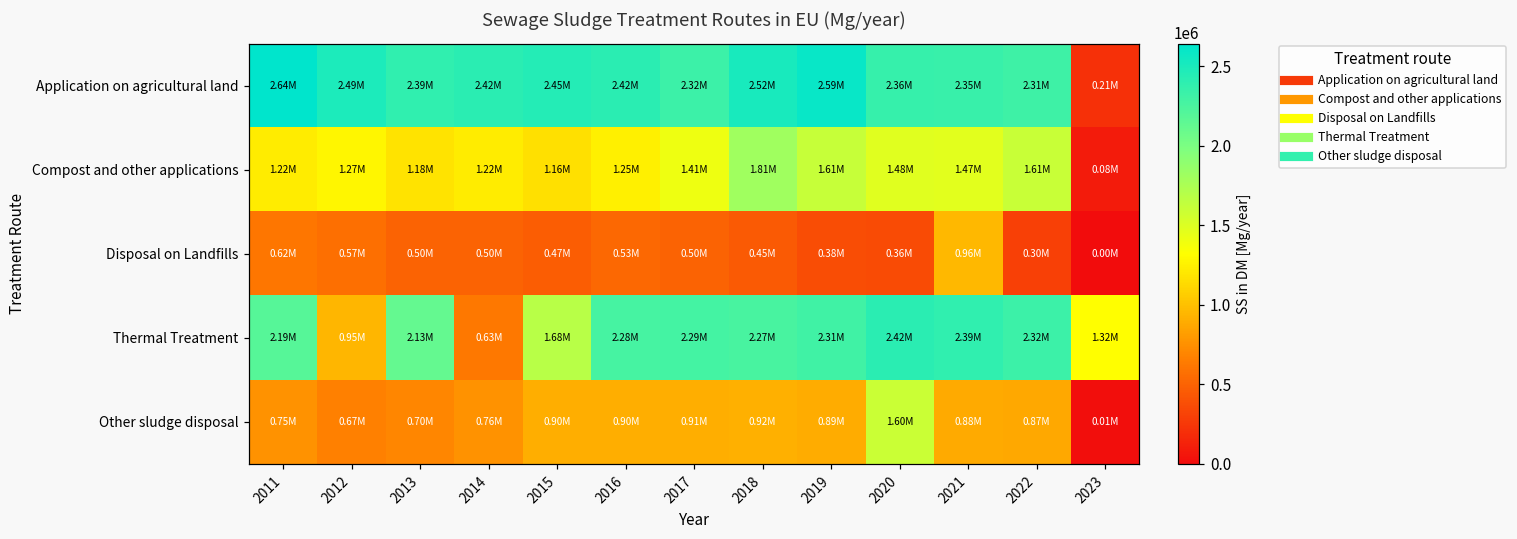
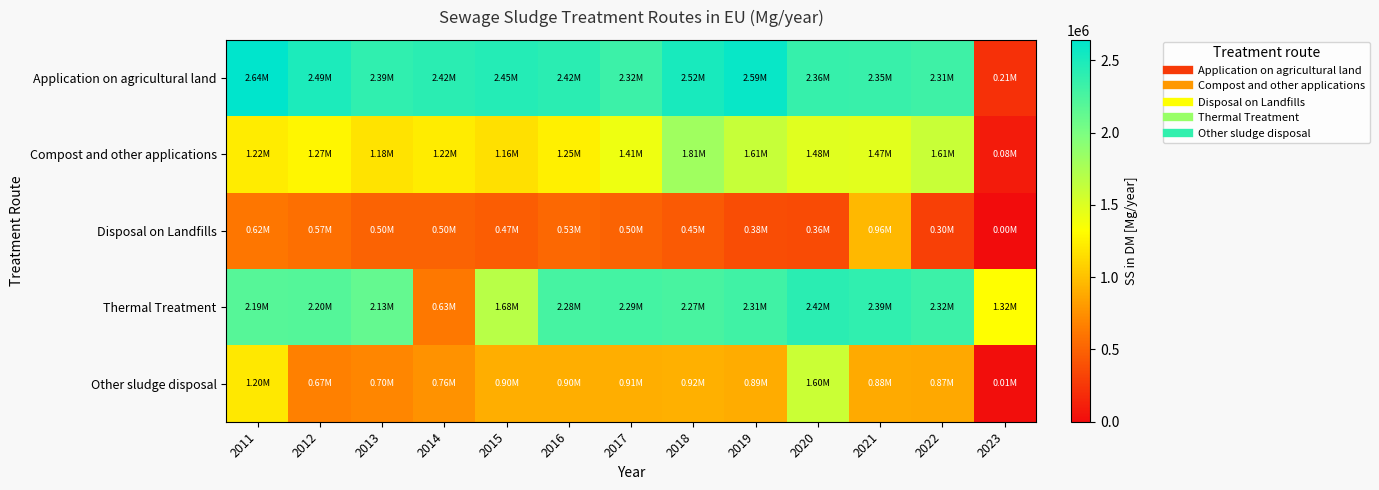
  {
    "Application on agricultural land": {
      "2011": "2.64M",
      "2012": "2.49M",
      "2013": "2.39M",
      "2014": "2.42M",
      "2015": "2.45M",
      "2016": "2.42M",
      "2017": "2.32M",
      "2018": "2.52M",
      "2019": "2.59M",
      "2020": "2.36M",
      "2021": "2.35M",
      "2022": "2.31M",
      "2023": "0.21M"
    },
    "Compost and other applications": {
      "2011": "1.22M",
      "2012": "1.27M",
      "2013": "1.18M",
      "2014": "1.22M",
      "2015": "1.16M",
      "2016": "1.25M",
      "2017": "1.41M",
      "2018": "1.81M",
      "2019": "1.61M",
      "2020": "1.48M",
      "2021": "1.47M",
      "2022": "1.61M",
      "2023": "0.08M"
    },
    "Disposal on Landfills": {
      "2011": "0.62M",
      "2012": "0.57M",
      "2013": "0.50M",
      "2014": "0.50M",
      "2015": "0.47M",
      "2016": "0.53M",
      "2017": "0.50M",
      "2018": "0.45M",
      "2019": "0.38M",
      "2020": "0.36M",
      "2021": "0.96M",
      "2022": "0.30M",
      "2023": "0.00M"
    },
    "Thermal Treatment": {
      "2011": "2.19M",
-     "2012": "0.95M",
+     "2012": "2.20M",
      "2013": "2.13M",
      "2014": "0.63M",
      "2015": "1.68M",
      "2016": "2.28M",
      "2017": "2.29M",
      "2018": "2.27M",
      "2019": "2.31M",
      "2020": "2.42M",
      "2021": "2.39M",
      "2022": "2.32M",
      "2023": "1.32M"
    },
    "Other sludge disposal": {
-     "2011": "0.75M",
+     "2011": "1.20M",
      "2012": "0.67M",
      "2013": "0.70M",
      "2014": "0.76M",
      "2015": "0.90M",
      "2016": "0.90M",
      "2017": "0.91M",
      "2018": "0.92M",
      "2019": "0.89M",
      "2020": "1.60M",
      "2021": "0.88M",
      "2022": "0.87M",
      "2023": "0.01M"
    }
  }
